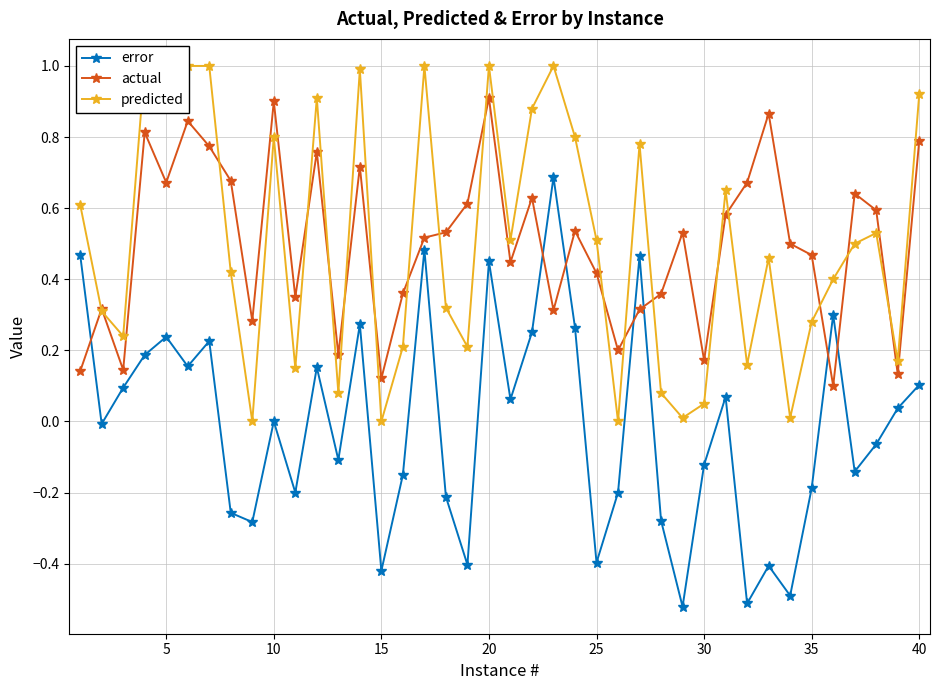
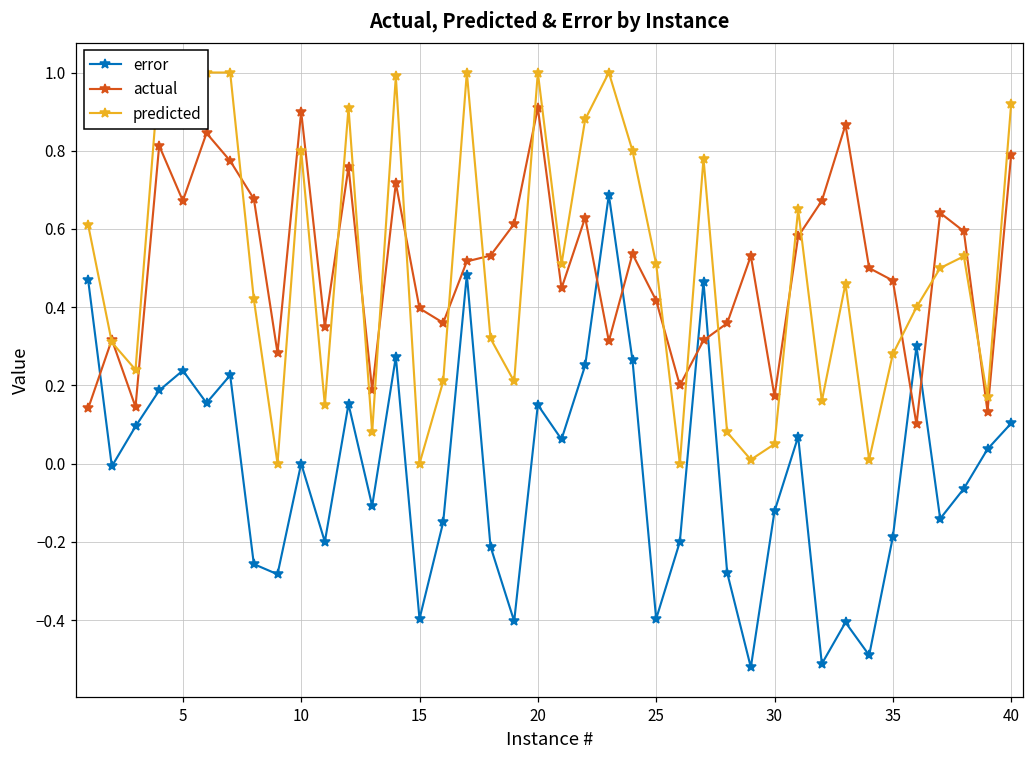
  {
    "error": {
      "5": 0.24,
      "10": 0.00,
-     "15": -0.42,
-     "20": 0.45,
+     "15": -0.40,
+     "20": 0.15,
      "25": -0.40,
      "30": -0.12,
      "35": -0.19,
      "40": 0.10
    },
    "actual": {
      "5": 0.67,
      "10": 0.90,
-     "15": 0.12,
+     "15": 0.40,
      "20": 0.91,
      "25": 0.42,
      "30": 0.17,
      "35": 0.47,
      "40": 0.79
    },
    "predicted": {
      "10": 0.80,
      "15": 0.00,
      "20": 1.00,
      "25": 0.51,
      "30": 0.05,
      "35": 0.28,
      "40": 0.92
    }
  }
